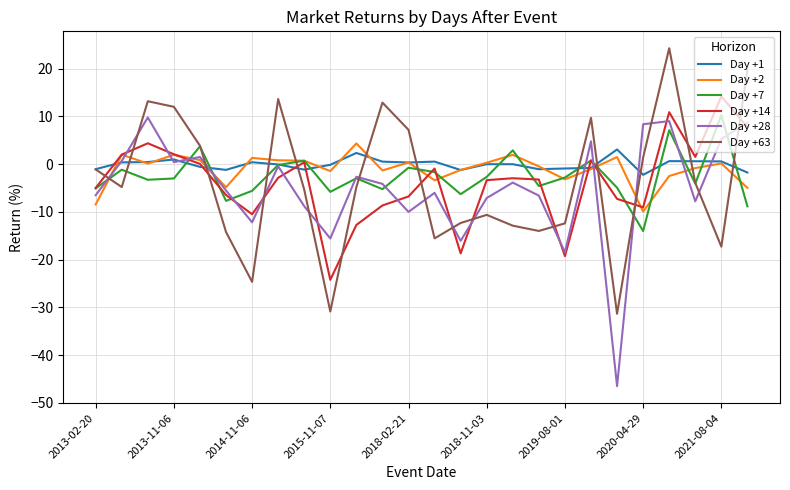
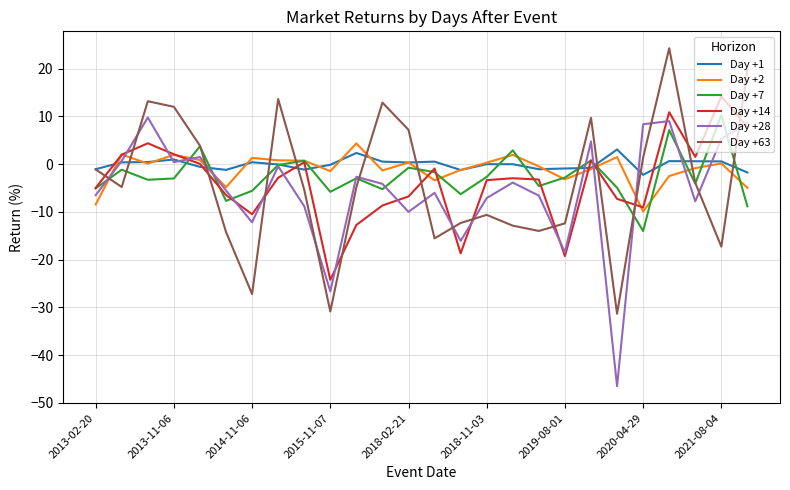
  {
    "Day +1": {
      "2013-11-06": 1,
      "2014-11-06": 0,
      "2015-11-07": 0,
      "2019-08-01": -1,
      "2020-04-29": -2
    },
    "Day +2": {
      "2013-02-20": -8,
      "2014-11-06": 1,
      "2015-11-07": -1,
      "2020-04-29": -10
    },
    "Day +7": {
      "2013-11-06": -3,
      "2014-11-06": -6,
      "2015-11-07": -6,
      "2018-02-21": -1,
      "2018-11-03": -3,
      "2020-04-29": -14
    },
    "Day +14": {
      "2014-11-06": -10,
      "2015-11-07": -24,
      "2018-02-21": -7,
      "2018-11-03": -3,
      "2019-08-01": -19,
      "2020-04-29": -9
    },
    "Day +28": {
      "2013-02-20": -6,
      "2013-11-06": 0,
      "2014-11-06": -12,
-     "2015-11-07": -16,
+     "2015-11-07": -27,
      "2018-02-21": -10,
      "2018-11-03": -7,
      "2019-08-01": -18,
      "2020-04-29": 8
    },
    "Day +63": {
      "2013-11-06": 12,
-     "2014-11-06": -25,
+     "2014-11-06": -27,
      "2015-11-07": -31,
      "2018-02-21": 7,
      "2018-11-03": -11,
      "2019-08-01": -12,
      "2020-04-29": 1,
      "2021-08-04": -17
    }
  }
